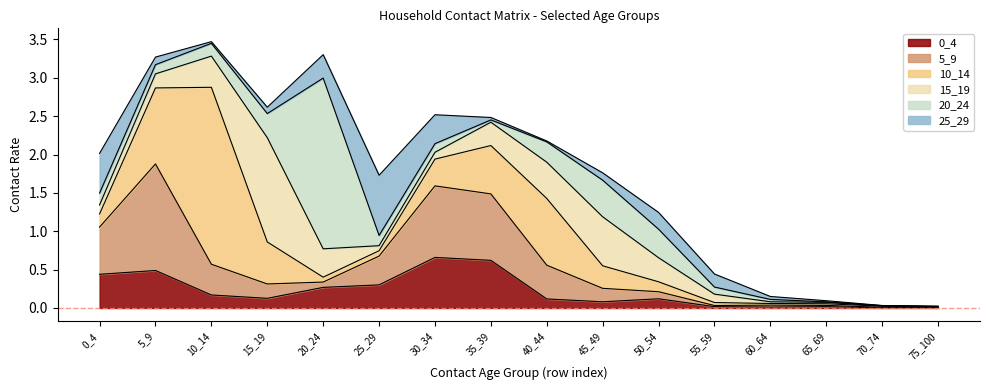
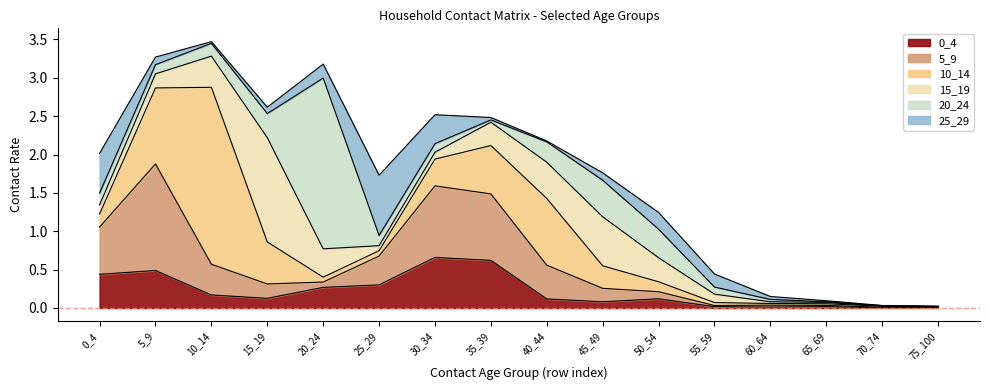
  {
    "0_4": {
      "0_4": 0.4,
      "5_9": 0.5,
      "10_14": 0.2,
      "15_19": 0.1,
      "20_24": 0.3,
      "25_29": 0.3,
      "30_34": 0.7,
      "35_39": 0.6,
      "40_44": 0.1,
      "45_49": 0.1,
      "50_54": 0.1
    },
    "5_9": {
      "0_4": 0.6,
      "5_9": 1.4,
      "10_14": 0.4,
      "15_19": 0.2,
      "20_24": 0.1,
      "25_29": 0.4,
      "30_34": 0.9,
      "35_39": 0.9,
      "40_44": 0.4,
      "45_49": 0.2,
      "50_54": 0.1
    },
    "25_29": {
      "0_4": 0.5,
      "5_9": 0.1,
      "15_19": 0.1,
-     "20_24": 0.3,
+     "20_24": 0.2,
      "25_29": 0.8,
      "30_34": 0.4,
      "45_49": 0.1,
      "50_54": 0.2,
      "55_59": 0.2,
      "60_64": 0.0
    }
  }
